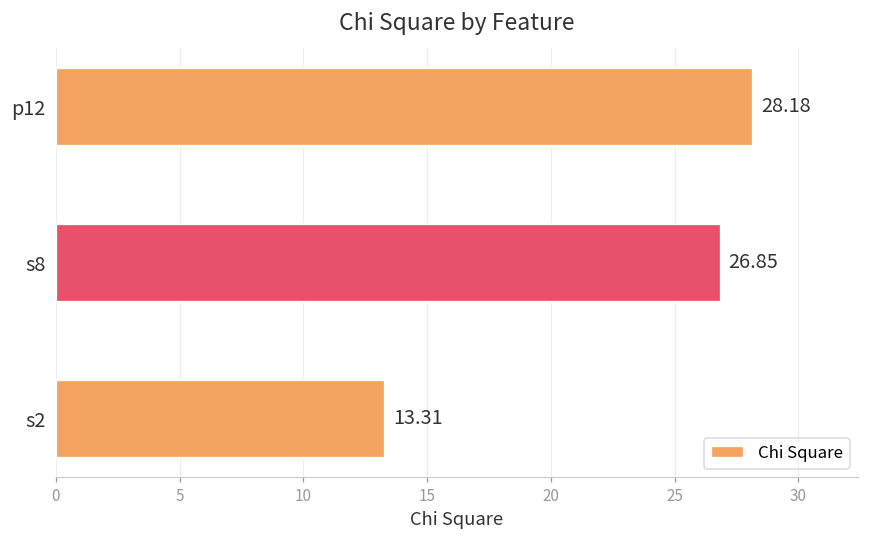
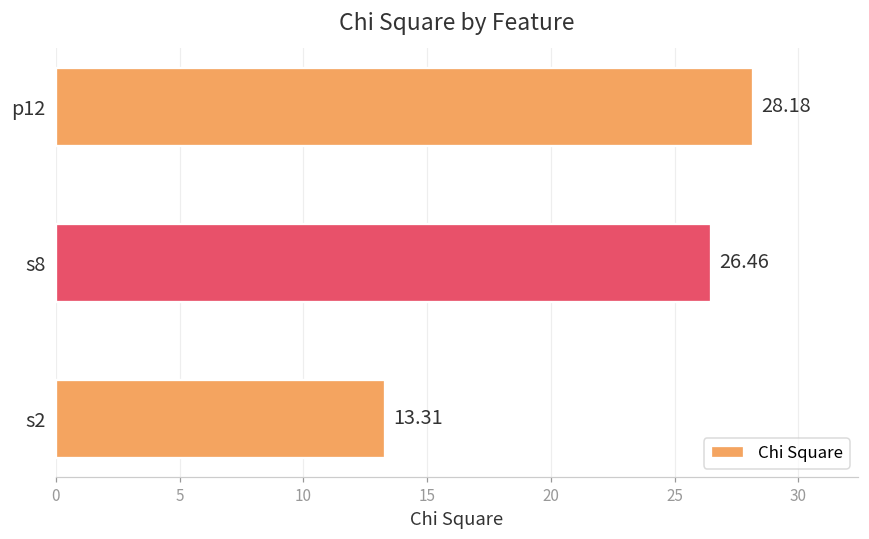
  {
    "p12": 28.18,
-   "s8": 26.85,
+   "s8": 26.46,
    "s2": 13.31
  }
